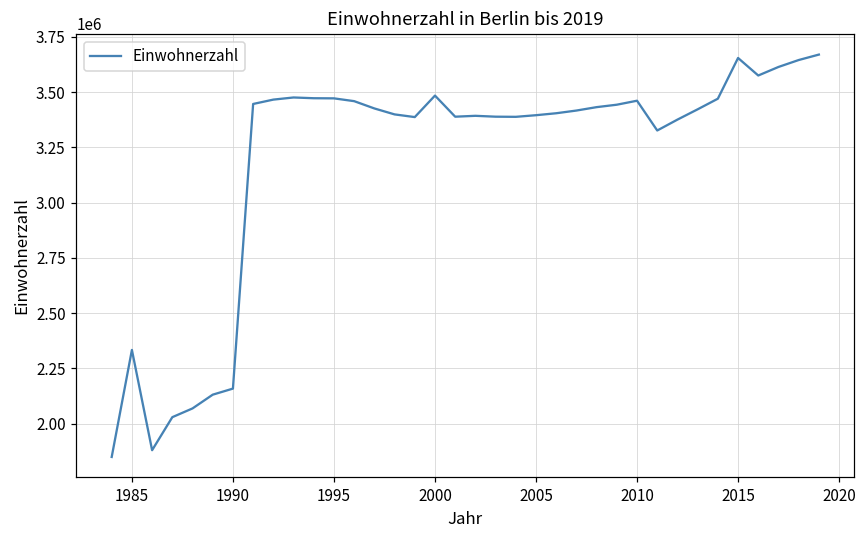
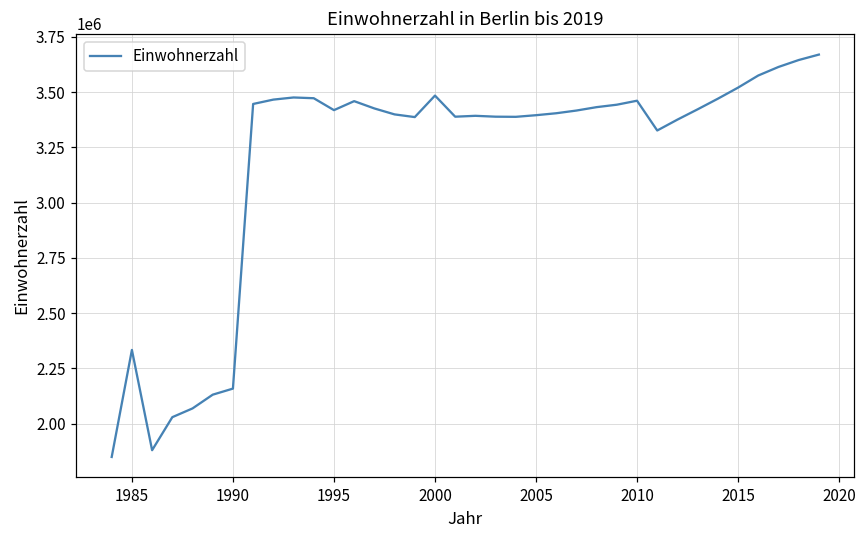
  {
    "1985": 2330000,
    "1990": 2160000,
-   "1995": 3470000,
+   "1995": 3420000,
    "2000": 3480000,
    "2005": 3400000,
    "2010": 3460000,
-   "2015": 3650000
+   "2015": 3520000
  }
